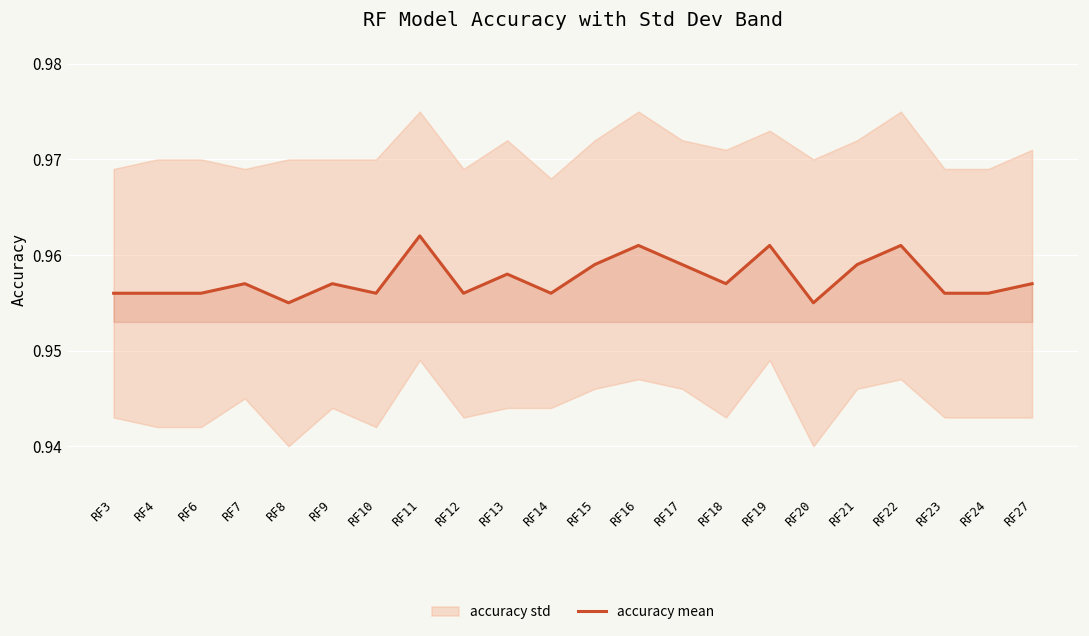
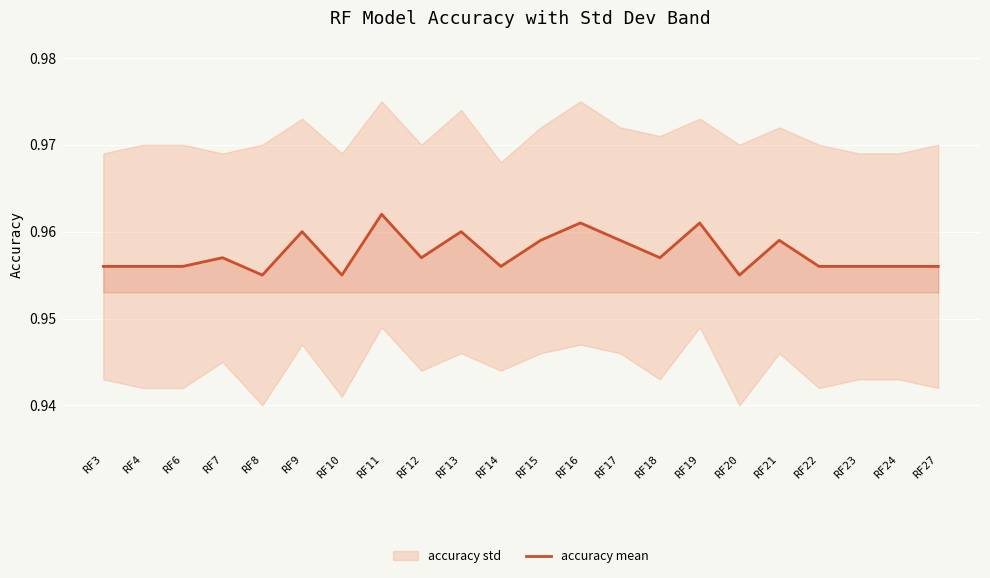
  {
    "accuracy mean": {
      "RF3": 0.956,
      "RF4": 0.956,
      "RF6": 0.956,
      "RF7": 0.957,
      "RF8": 0.955,
-     "RF9": 0.957,
-     "RF10": 0.956,
+     "RF9": 0.960,
+     "RF10": 0.955,
      "RF11": 0.962,
-     "RF12": 0.956,
-     "RF13": 0.958,
+     "RF12": 0.957,
+     "RF13": 0.960,
      "RF14": 0.956,
      "RF15": 0.959,
      "RF16": 0.961,
      "RF17": 0.959,
      "RF18": 0.957,
      "RF19": 0.961,
      "RF20": 0.955,
      "RF21": 0.959,
-     "RF22": 0.961,
+     "RF22": 0.956,
      "RF23": 0.956,
      "RF24": 0.956,
-     "RF27": 0.957
+     "RF27": 0.956
    }
  }
